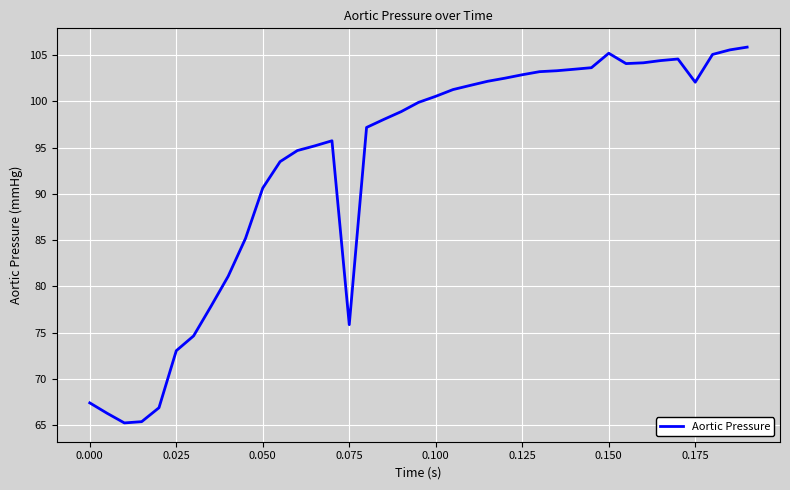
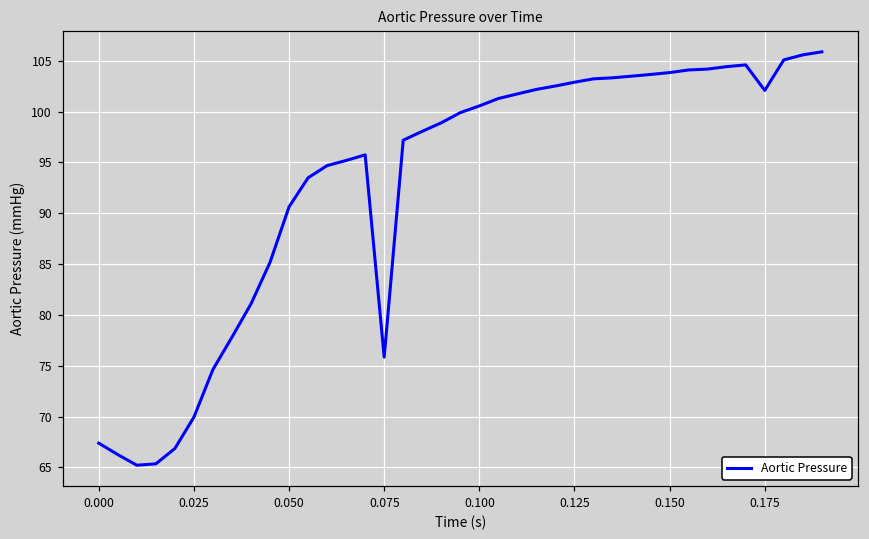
  {
    "0.000": 67,
-   "0.025": 73,
+   "0.025": 70,
    "0.050": 91,
    "0.075": 76,
    "0.100": 101,
    "0.125": 103,
-   "0.150": 105,
+   "0.150": 104,
    "0.175": 102
  }
